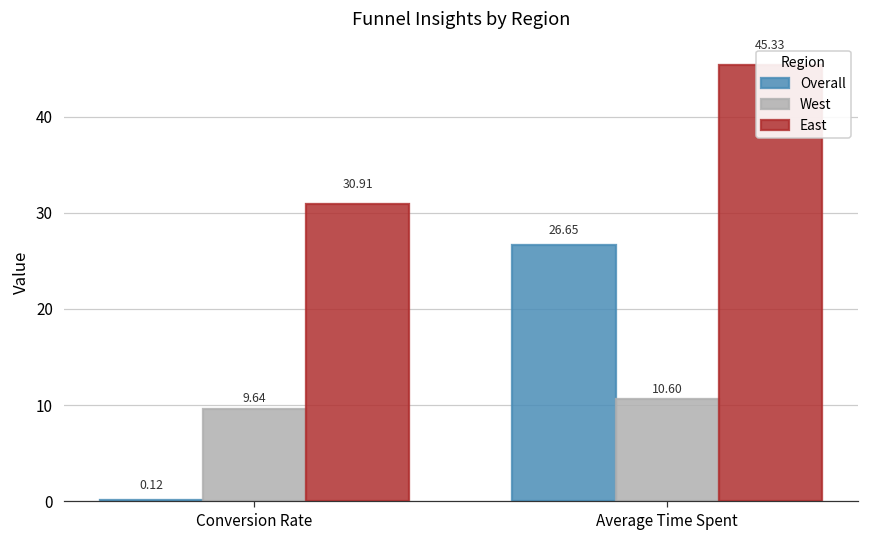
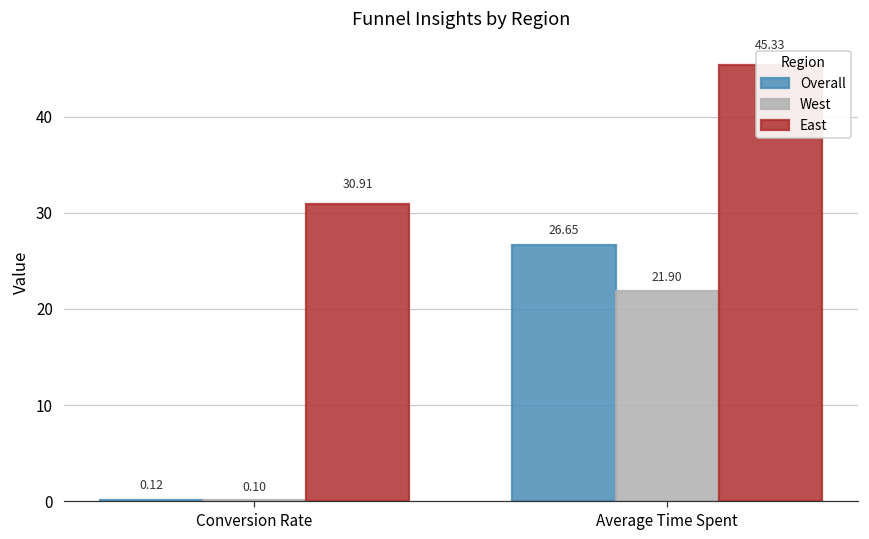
  {
    "Overall": {
      "Conversion Rate": 0.12,
      "Average Time Spent": 26.65
    },
    "West": {
-     "Conversion Rate": 9.64,
-     "Average Time Spent": 10.60
+     "Conversion Rate": 0.10,
+     "Average Time Spent": 21.90
    },
    "East": {
      "Conversion Rate": 30.91
    }
  }
